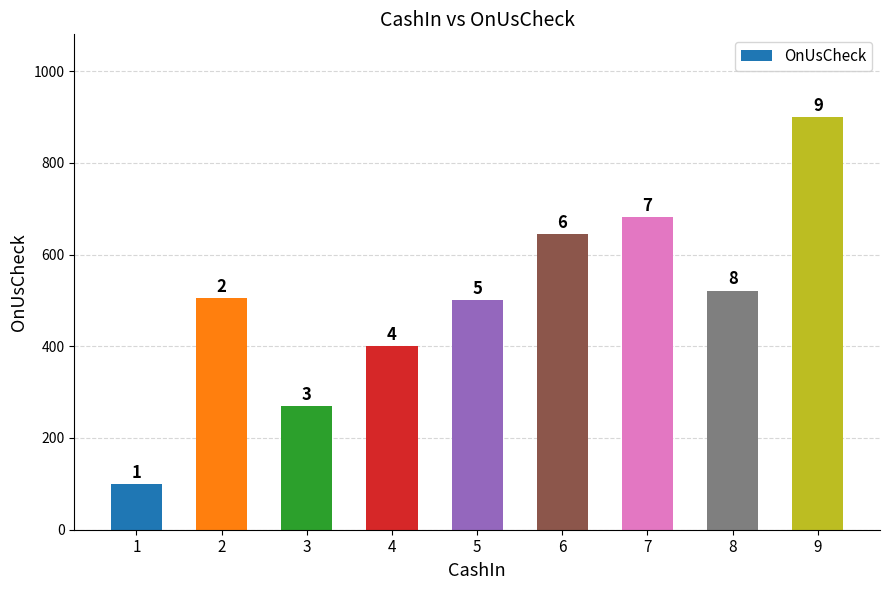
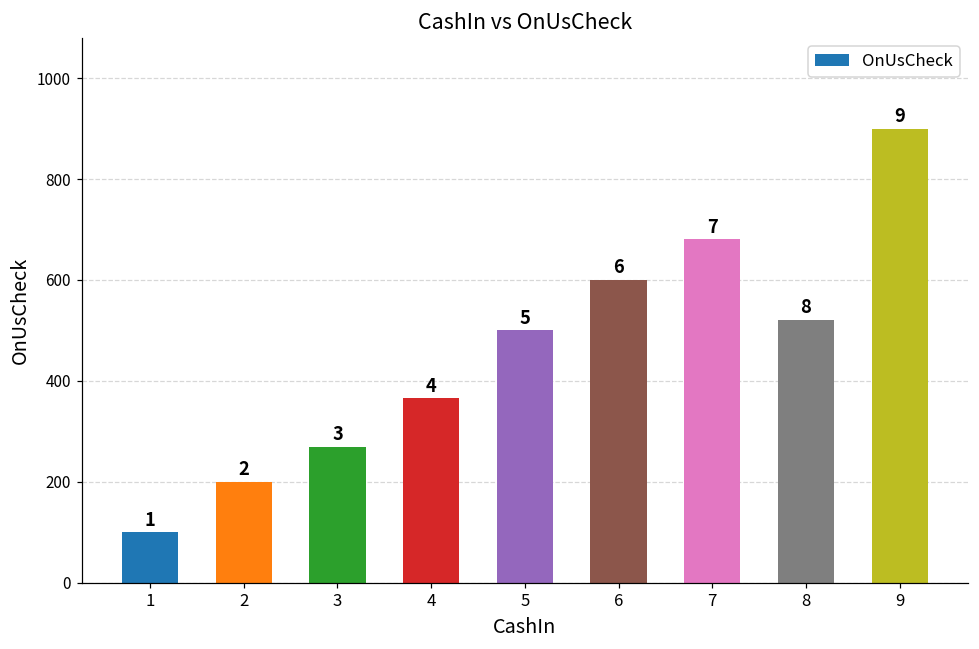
  {
-   "2": 510,
-   "4": 400,
-   "6": 640
+   "2": 200,
+   "4": 370,
+   "6": 600
  }
